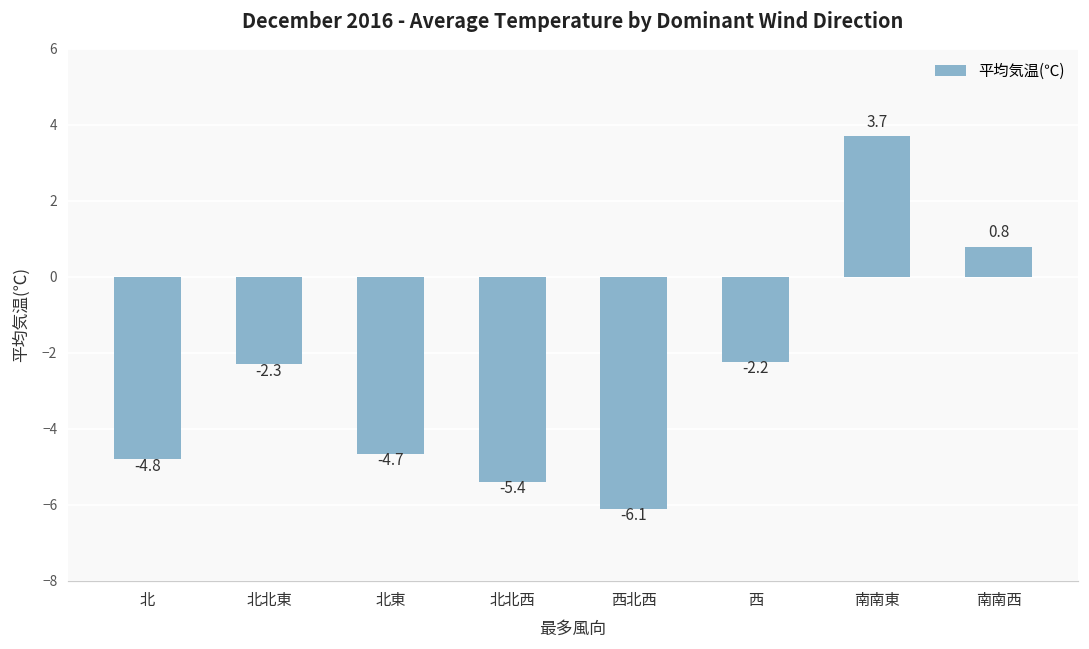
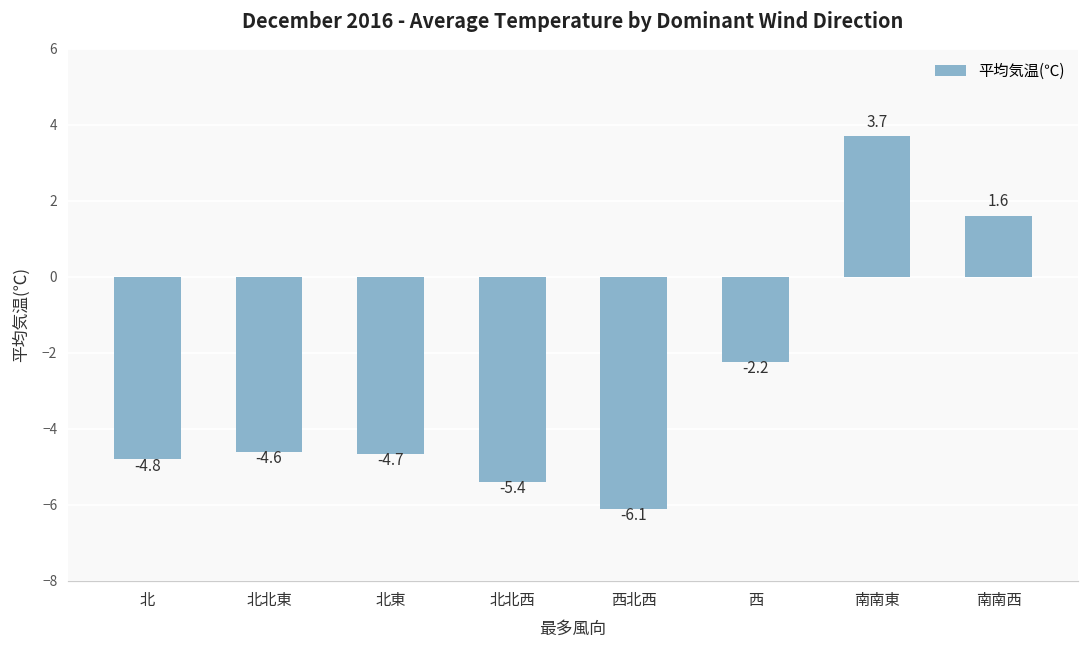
  {
    "北": -4.8,
-   "北北東": -2.3,
+   "北北東": -4.6,
    "北東": -4.7,
    "北北西": -5.4,
    "西北西": -6.1,
    "西": -2.2,
    "南南東": 3.7,
-   "南南西": 0.8
+   "南南西": 1.6
  }
